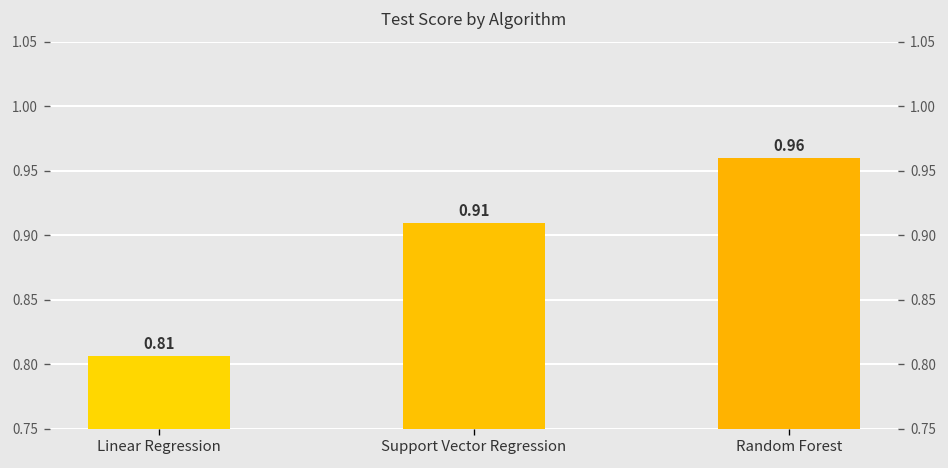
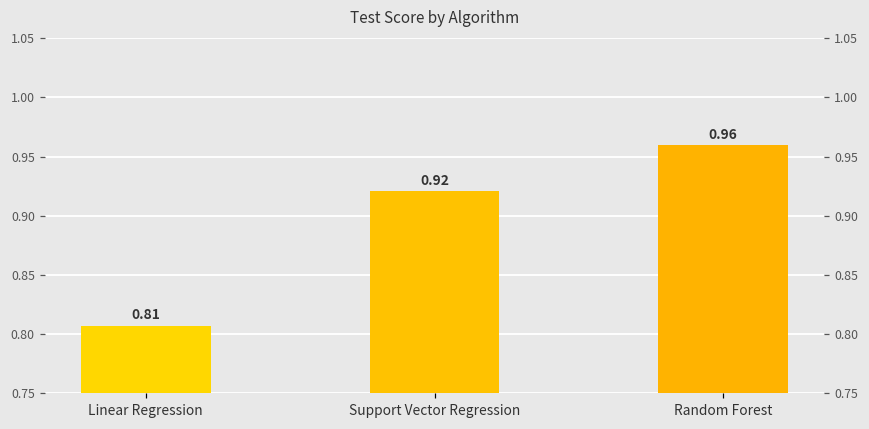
  {
    "Linear Regression": 0.81,
-   "Support Vector Regression": 0.91,
+   "Support Vector Regression": 0.92,
    "Random Forest": 0.96
  }
